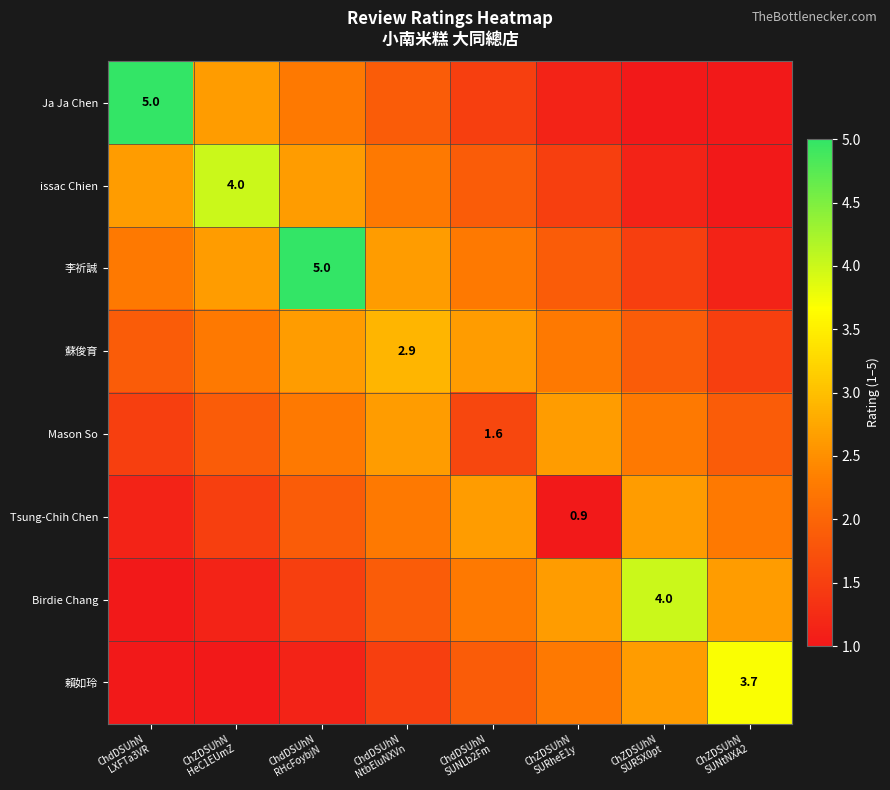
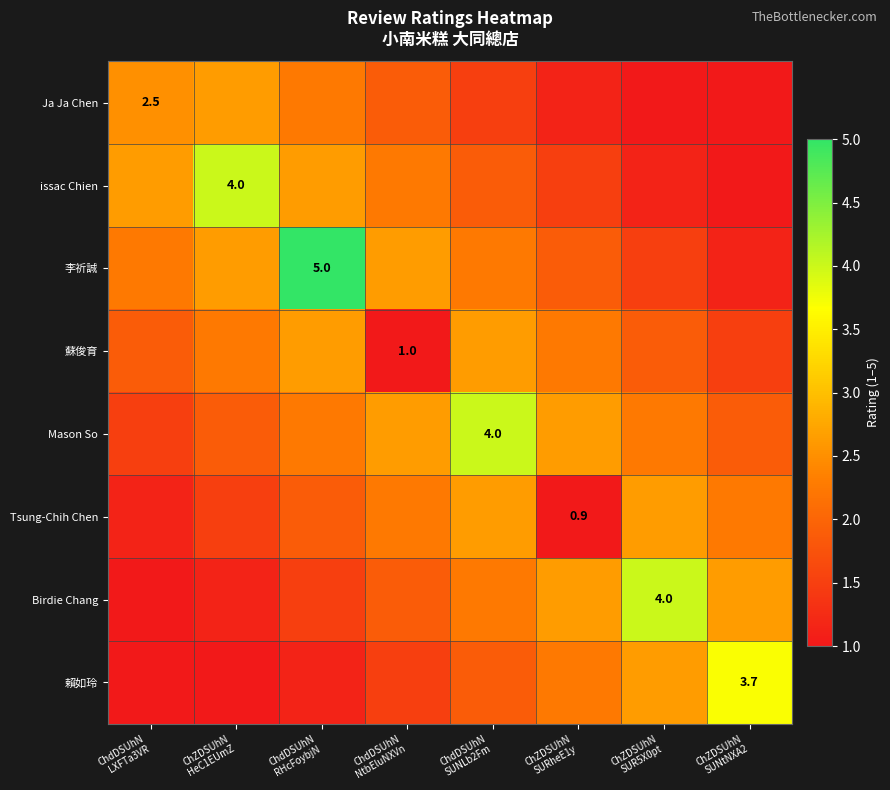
  {
    "Ja Ja Chen": {
-     "ChdDSUhN LXFTa3VR": 5.0
+     "ChdDSUhN LXFTa3VR": 2.5
    },
    "issac Chien": {
      "ChZDSUhN HeC1EUmZ": 4.0
    },
    "李祈誠": {
      "ChdDSUhN RHcFoybjN": 5.0
    },
    "蘇俊育": {
-     "ChdDSUhN NtbEluNXVn": 2.9
+     "ChdDSUhN NtbEluNXVn": 1.0
    },
    "Mason So": {
-     "ChdDSUhN SUNLb2Fm": 1.6
+     "ChdDSUhN SUNLb2Fm": 4.0
    },
    "Tsung-Chih Chen": {
      "ChZDSUhN SURheE1y": 0.9
    },
    "Birdie Chang": {
      "ChZDSUhN SUR5X0pt": 4.0
    },
    "賴如玲": {
      "ChZDSUhN SUNtNXA2": 3.7
    }
  }
